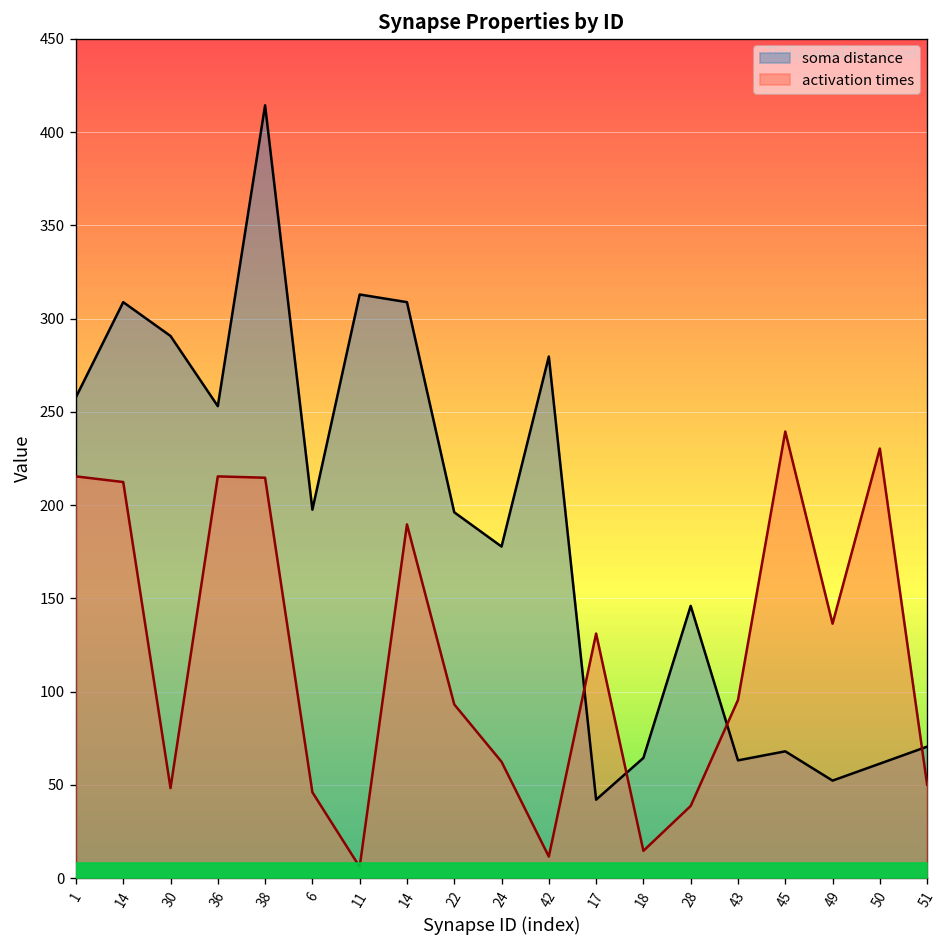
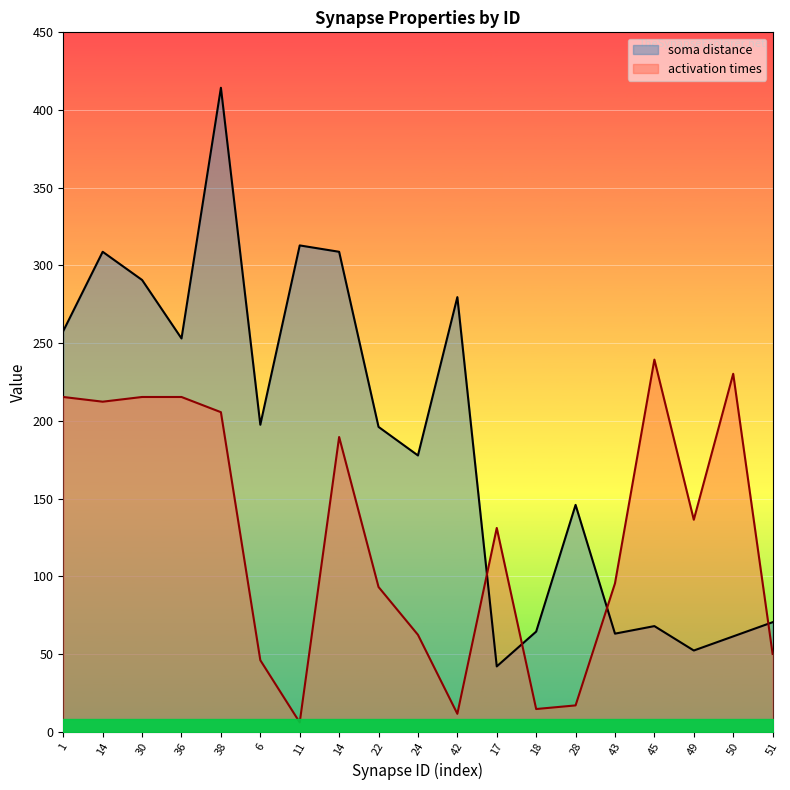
  {
    "soma distance": {
      "1": 258,
      "30": 291,
      "36": 253,
      "38": 414,
      "6": 198,
      "11": 313,
      "22": 196,
      "24": 178,
      "42": 280,
      "17": 42,
      "18": 64,
      "28": 146,
      "43": 63,
      "45": 68,
      "49": 52,
      "50": 61,
      "51": 70
    },
    "activation times": {
      "1": 215,
-     "30": 48,
+     "30": 215,
      "36": 215,
-     "38": 215,
+     "38": 206,
      "6": 46,
      "11": 6,
      "22": 93,
      "24": 62,
      "42": 11,
      "17": 131,
      "18": 15,
-     "28": 39,
+     "28": 17,
      "43": 95,
      "45": 239,
      "49": 136,
      "50": 230,
      "51": 50
    }
  }
